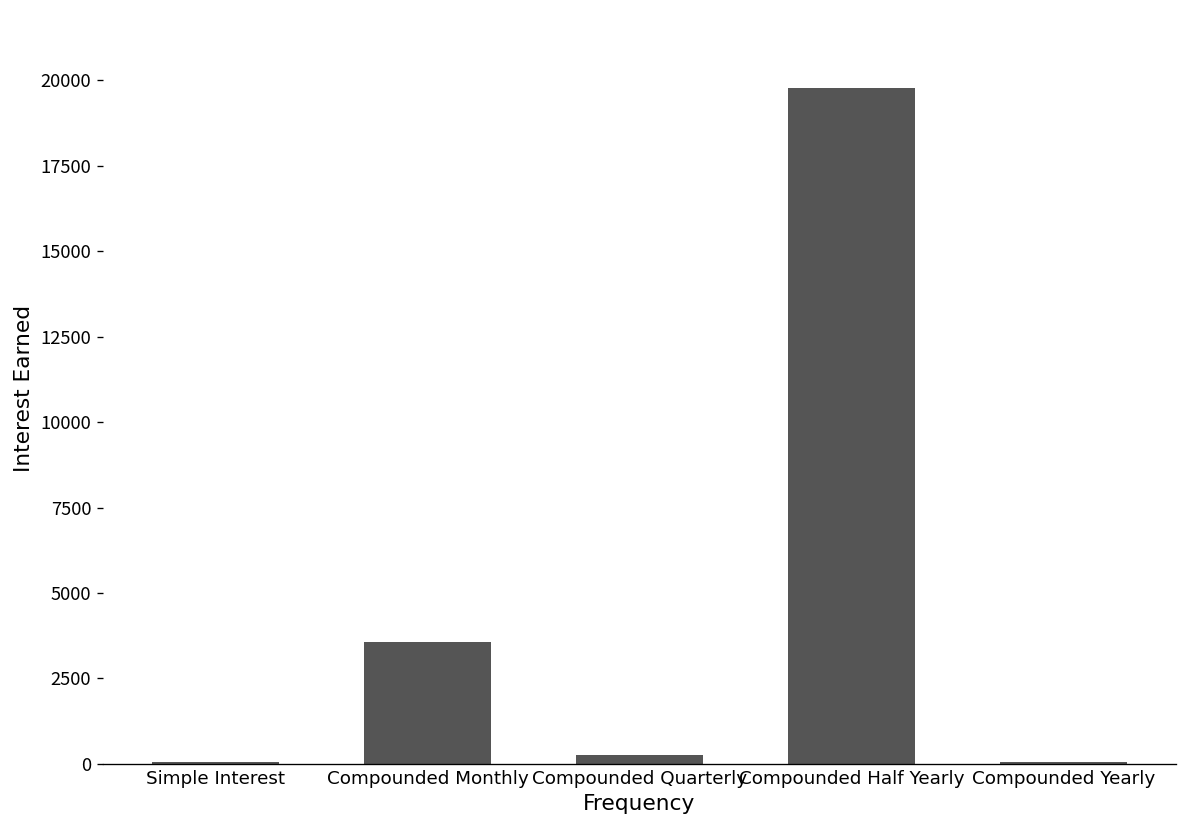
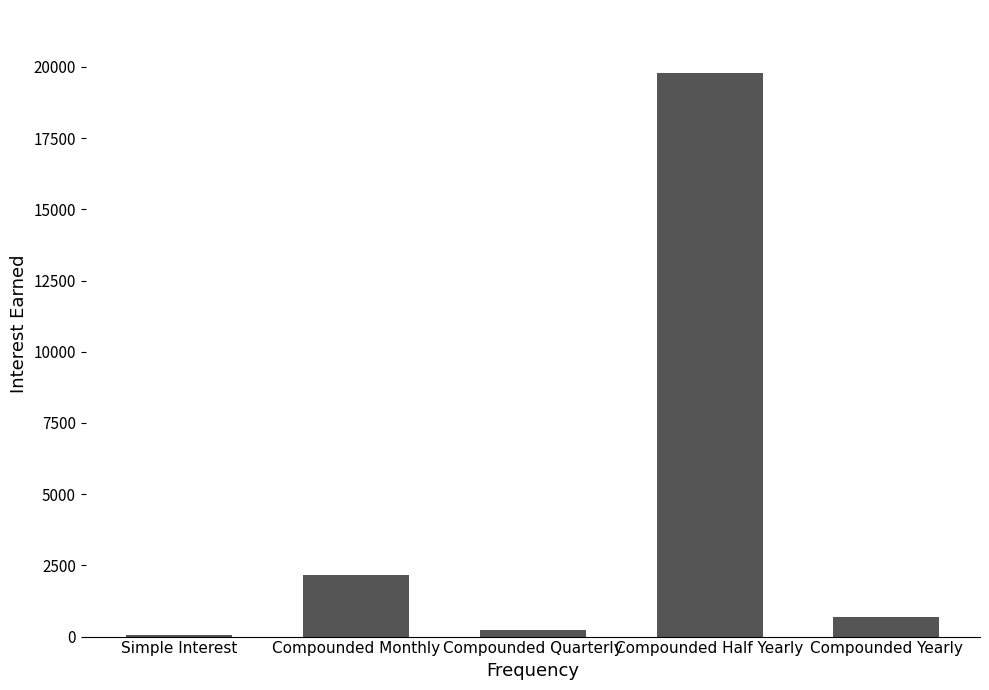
  {
-   "Compounded Monthly": 3600,
+   "Compounded Monthly": 2200,
    "Compounded Quarterly": 200,
    "Compounded Half Yearly": 19800,
-   "Compounded Yearly": 0
+   "Compounded Yearly": 700
  }
